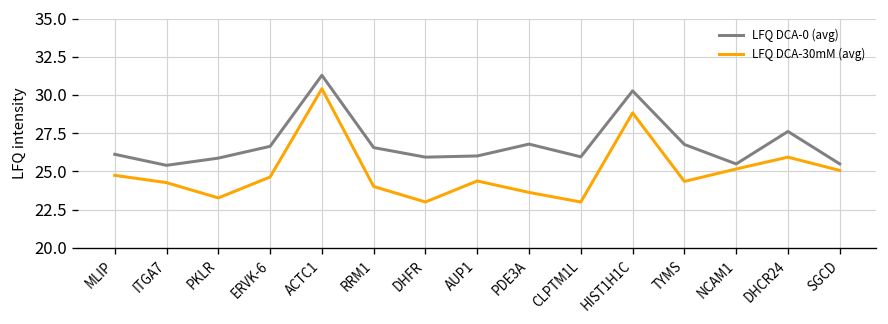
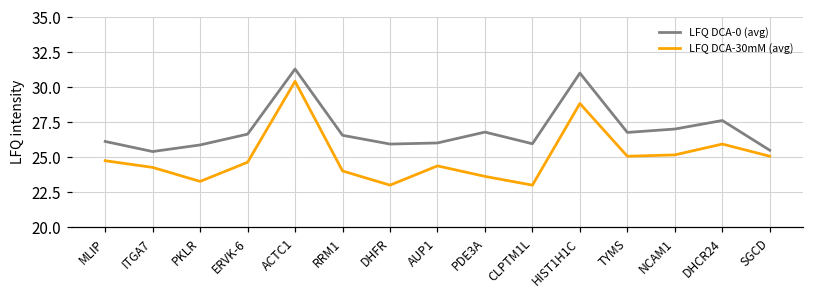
  {
    "LFQ DCA-0 (avg)": {
      "MLIP": 26.1,
      "ITGA7": 25.4,
      "PKLR": 25.9,
      "ERVK-6": 26.6,
      "ACTC1": 31.3,
      "RRM1": 26.6,
      "DHFR": 25.9,
      "AUP1": 26.0,
      "PDE3A": 26.8,
      "CLPTM1L": 26.0,
-     "HIST1H1C": 30.3,
+     "HIST1H1C": 31.0,
      "TYMS": 26.8,
-     "NCAM1": 25.5,
+     "NCAM1": 27.0,
      "DHCR24": 27.6,
      "SGCD": 25.5
    },
    "LFQ DCA-30mM (avg)": {
      "MLIP": 24.7,
      "ITGA7": 24.3,
      "PKLR": 23.3,
      "ERVK-6": 24.6,
      "ACTC1": 30.4,
      "RRM1": 24.0,
      "DHFR": 23.0,
      "AUP1": 24.4,
      "PDE3A": 23.6,
      "CLPTM1L": 23.0,
      "HIST1H1C": 28.8,
-     "TYMS": 24.3,
+     "TYMS": 25.1,
      "NCAM1": 25.2,
      "DHCR24": 25.9,
      "SGCD": 25.1
    }
  }
